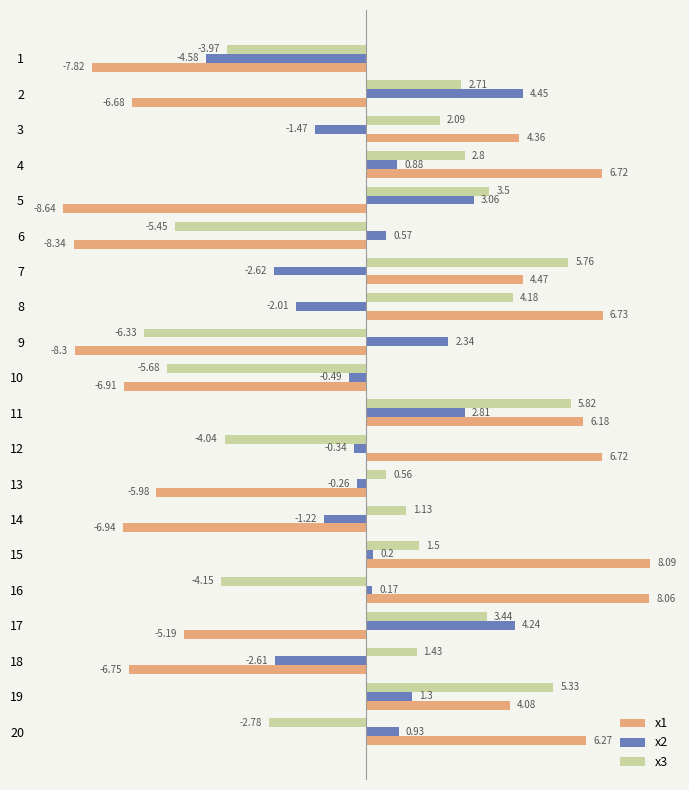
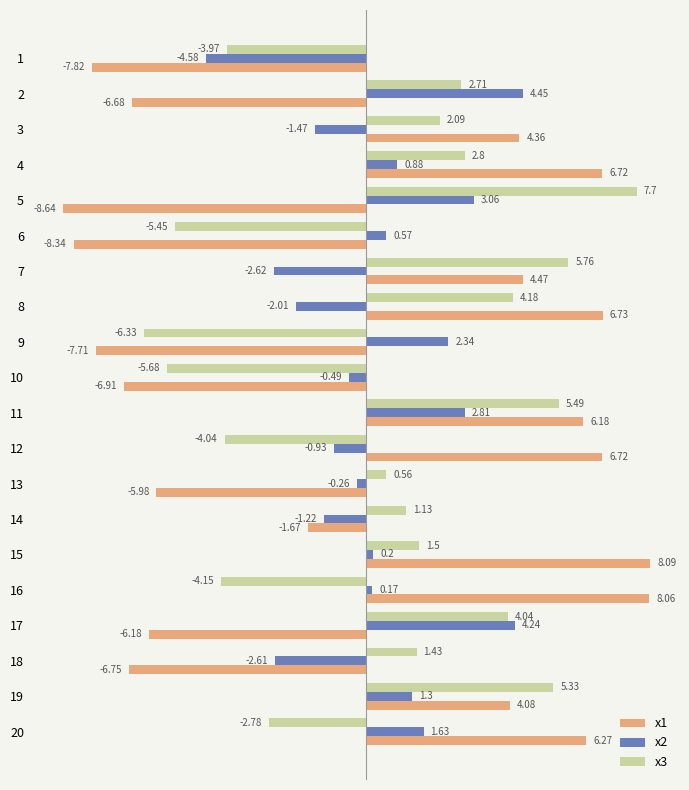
  {
    "x1": {
      "1": -7.82,
      "2": -6.68,
      "3": 4.36,
      "4": 6.72,
      "5": -8.64,
      "6": -8.34,
      "7": 4.47,
      "8": 6.73,
-     "9": -8.3,
+     "9": -7.71,
      "10": -6.91,
      "11": 6.18,
      "12": 6.72,
      "13": -5.98,
-     "14": -6.94,
+     "14": -1.67,
      "15": 8.09,
      "16": 8.06,
-     "17": -5.19,
+     "17": -6.18,
      "18": -6.75,
      "19": 4.08,
      "20": 6.27
    },
    "x2": {
      "1": -4.58,
      "2": 4.45,
      "3": -1.47,
      "4": 0.88,
      "5": 3.06,
      "6": 0.57,
      "7": -2.62,
      "8": -2.01,
      "9": 2.34,
      "10": -0.49,
      "11": 2.81,
-     "12": -0.34,
+     "12": -0.93,
      "13": -0.26,
      "14": -1.22,
      "15": 0.2,
      "16": 0.17,
      "17": 4.24,
      "18": -2.61,
      "19": 1.3,
-     "20": 0.93
+     "20": 1.63
    },
    "x3": {
      "1": -3.97,
      "2": 2.71,
      "3": 2.09,
      "4": 2.8,
-     "5": 3.5,
+     "5": 7.7,
      "6": -5.45,
      "7": 5.76,
      "8": 4.18,
      "9": -6.33,
      "10": -5.68,
-     "11": 5.82,
+     "11": 5.49,
      "12": -4.04,
      "13": 0.56,
      "14": 1.13,
      "15": 1.5,
      "16": -4.15,
-     "17": 3.44,
+     "17": 4.04,
      "18": 1.43,
      "19": 5.33,
      "20": -2.78
    }
  }
